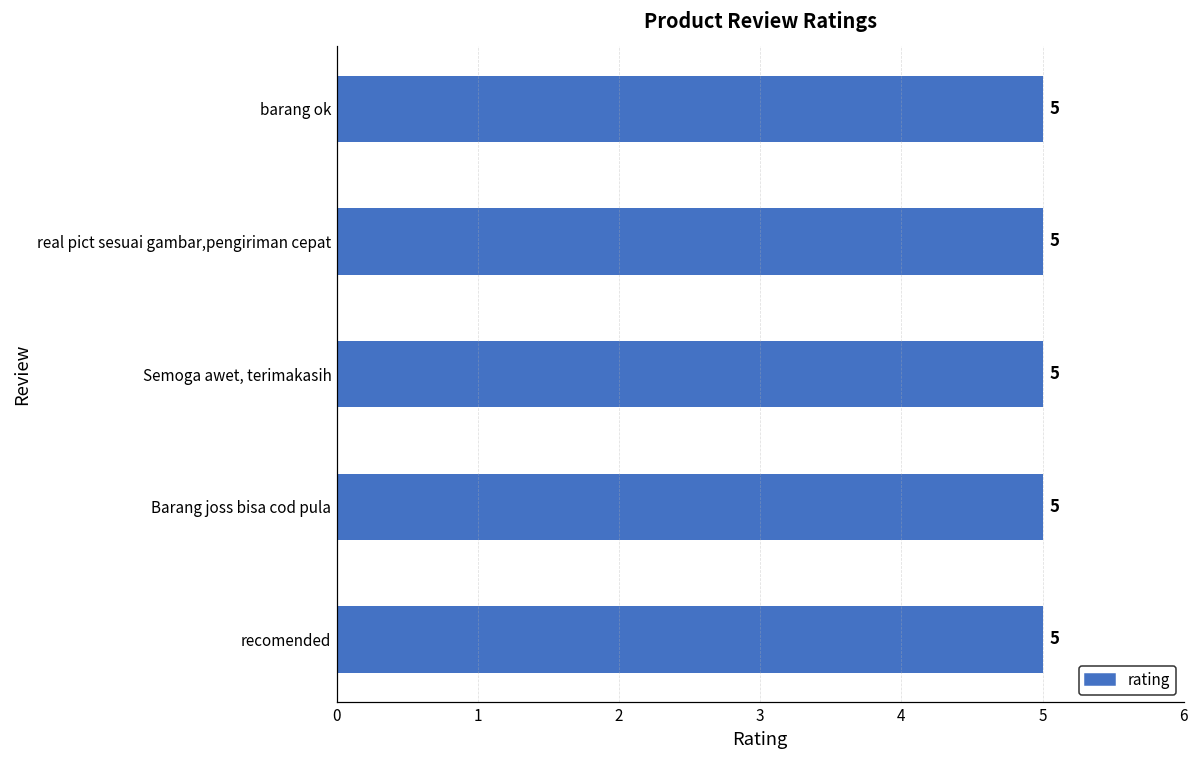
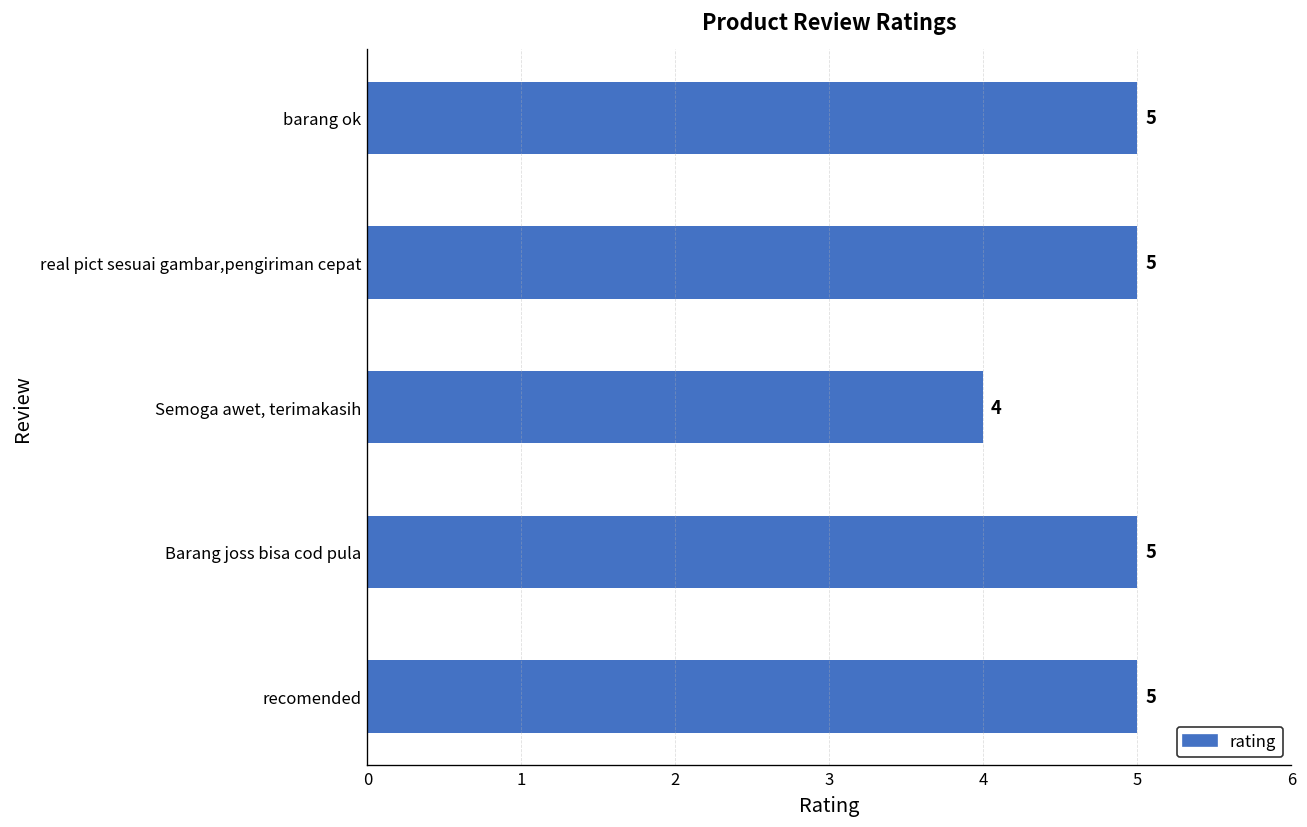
  {
    "barang ok": 5,
    "real pict sesuai gambar,pengiriman cepat": 5,
-   "Semoga awet, terimakasih": 5,
+   "Semoga awet, terimakasih": 4,
    "Barang joss bisa cod pula": 5,
    "recomended": 5
  }
